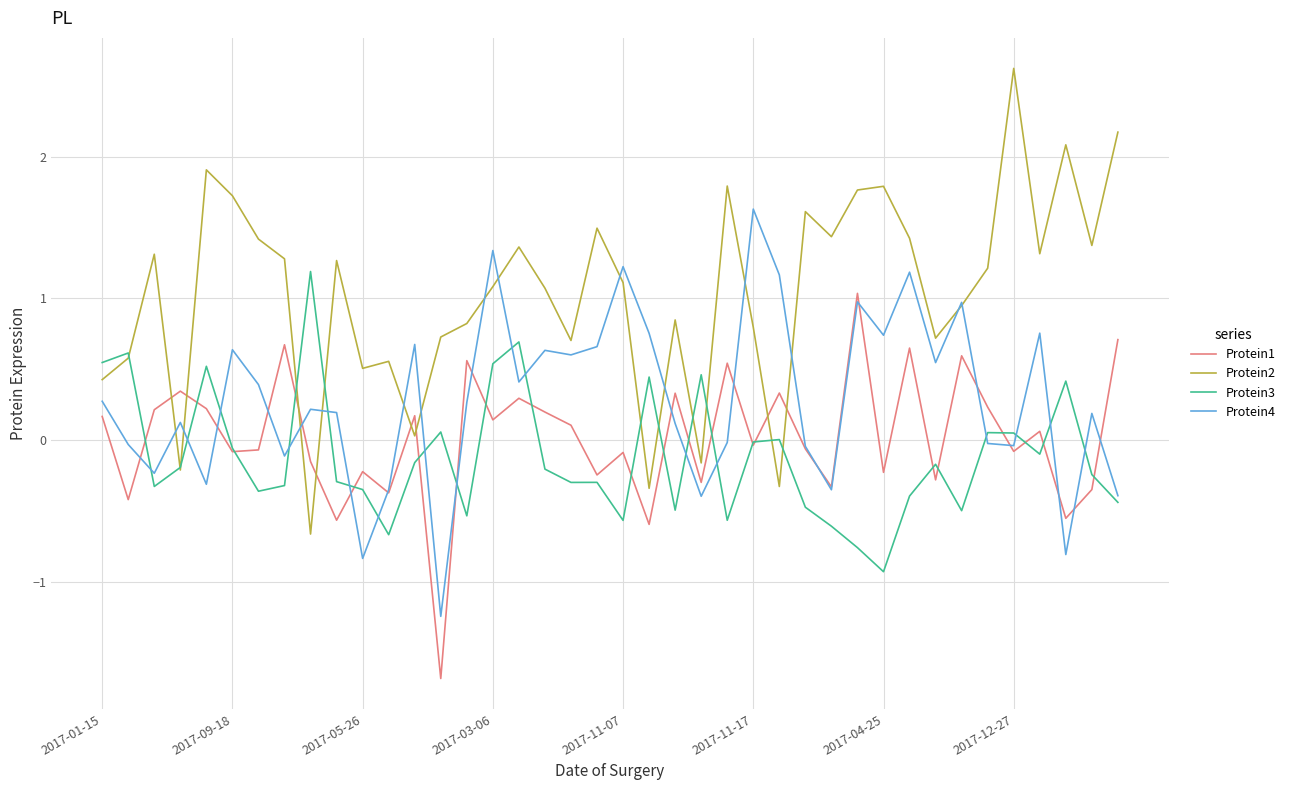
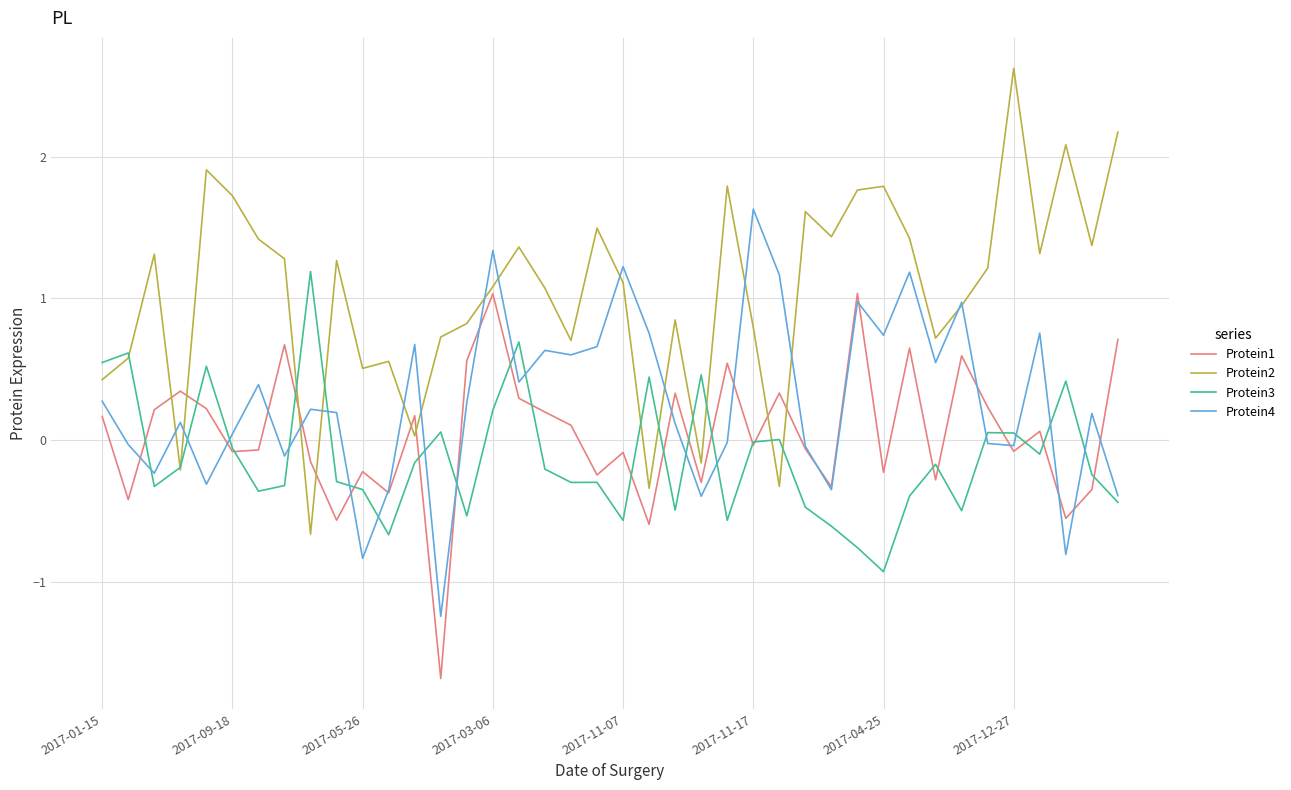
  {
    "Protein1": {
      "2017-01-15": 0.17,
      "2017-09-18": -0.08,
      "2017-05-26": -0.22,
-     "2017-03-06": 0.14,
+     "2017-03-06": 1.03,
      "2017-04-25": -0.23
    },
    "Protein2": {
      "2017-01-15": 0.43,
      "2017-09-18": 1.72,
      "2017-05-26": 0.51,
      "2017-03-06": 1.08,
      "2017-04-25": 1.79
    },
    "Protein3": {
      "2017-01-15": 0.55,
      "2017-09-18": -0.06,
      "2017-05-26": -0.35,
-     "2017-03-06": 0.54,
+     "2017-03-06": 0.21,
      "2017-04-25": -0.93
    },
    "Protein4": {
      "2017-01-15": 0.27,
-     "2017-09-18": 0.64,
+     "2017-09-18": 0.04,
      "2017-05-26": -0.84,
      "2017-03-06": 1.34,
      "2017-04-25": 0.74
    }
  }
